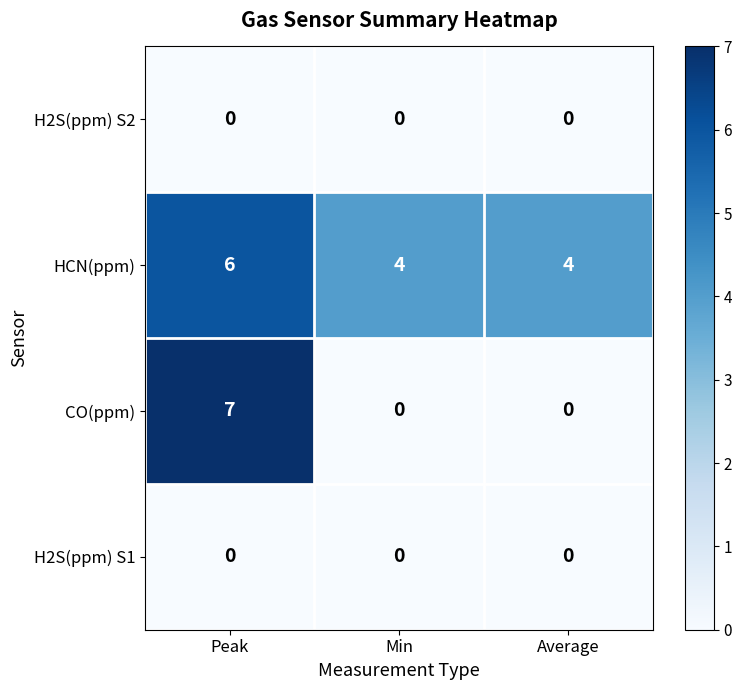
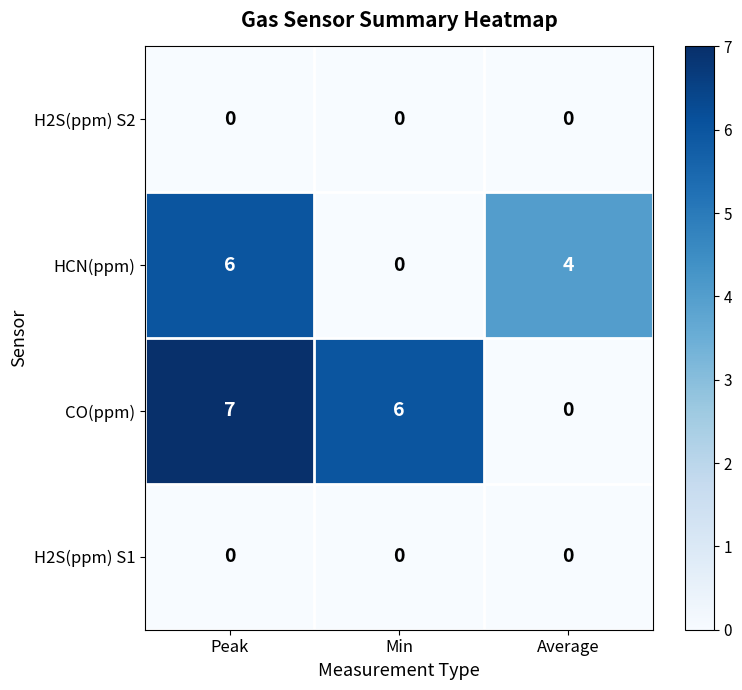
  {
    "H2S(ppm) S2": {
      "Peak": 0,
      "Min": 0,
      "Average": 0
    },
    "HCN(ppm)": {
      "Peak": 6,
-     "Min": 4,
+     "Min": 0,
      "Average": 4
    },
    "CO(ppm)": {
      "Peak": 7,
-     "Min": 0,
+     "Min": 6,
      "Average": 0
    },
    "H2S(ppm) S1": {
      "Peak": 0,
      "Min": 0,
      "Average": 0
    }
  }
